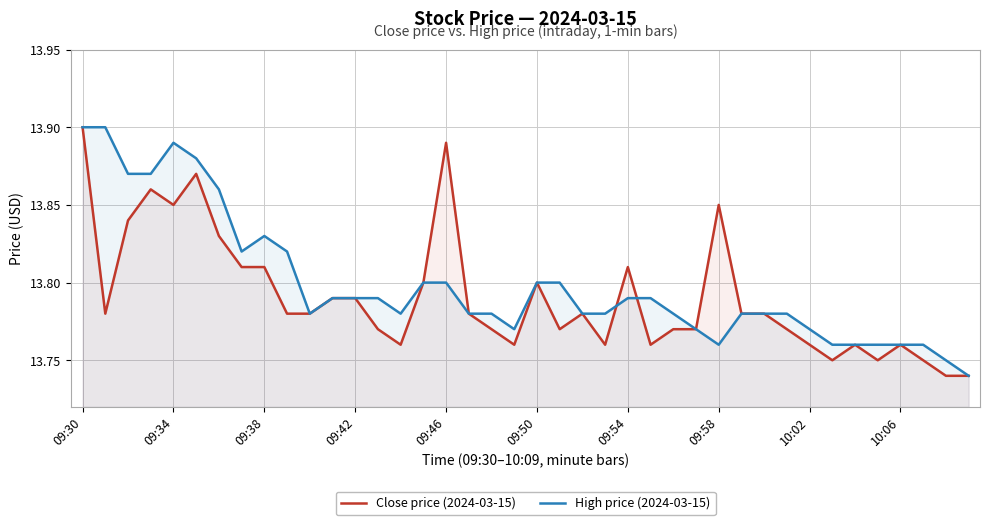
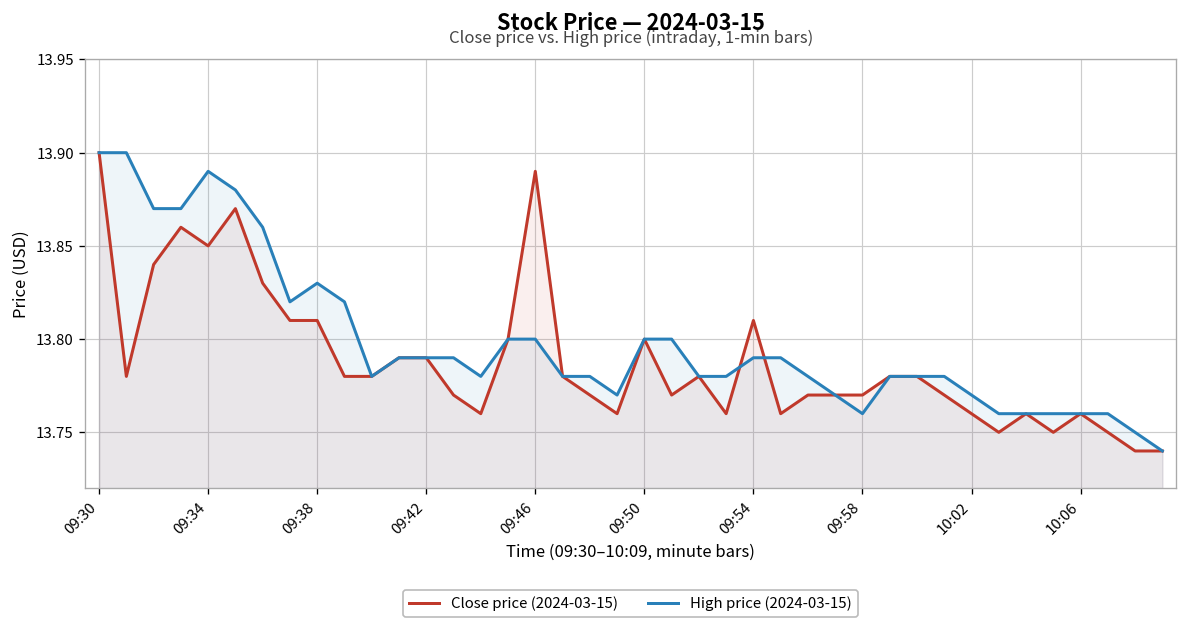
  {
    "Close price (2024-03-15)": {
      "09:34": 13.85,
      "09:38": 13.81,
      "09:46": 13.89,
      "09:54": 13.81,
-     "09:58": 13.85,
+     "09:58": 13.77,
      "10:02": 13.76
    },
    "High price (2024-03-15)": {
      "09:34": 13.89,
      "09:38": 13.83,
      "09:46": 13.80,
      "09:54": 13.79,
      "09:58": 13.76,
      "10:02": 13.77
    }
  }
